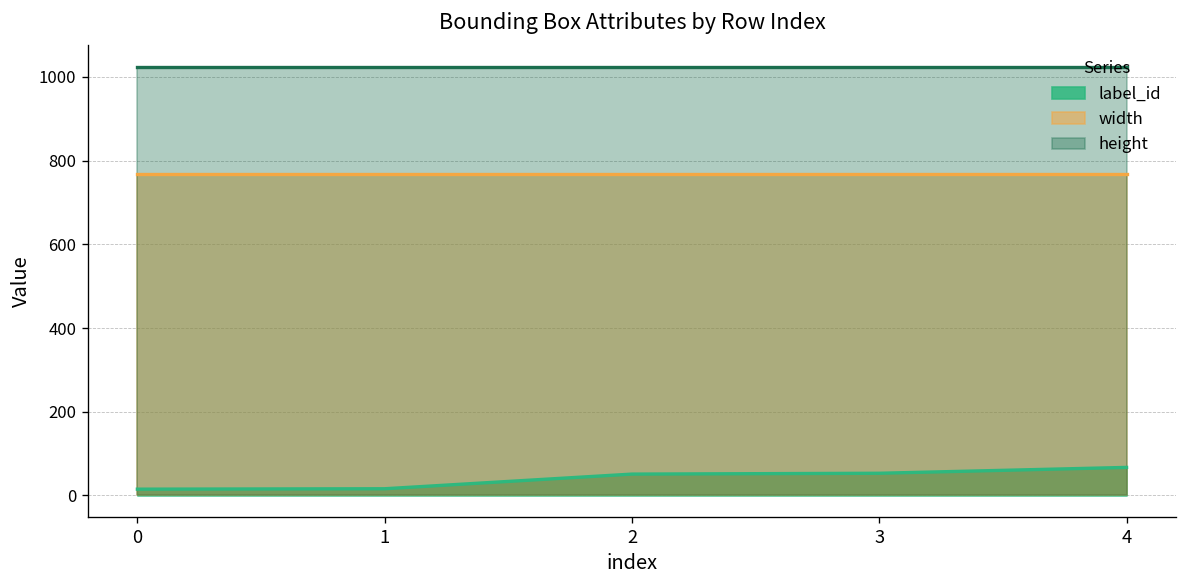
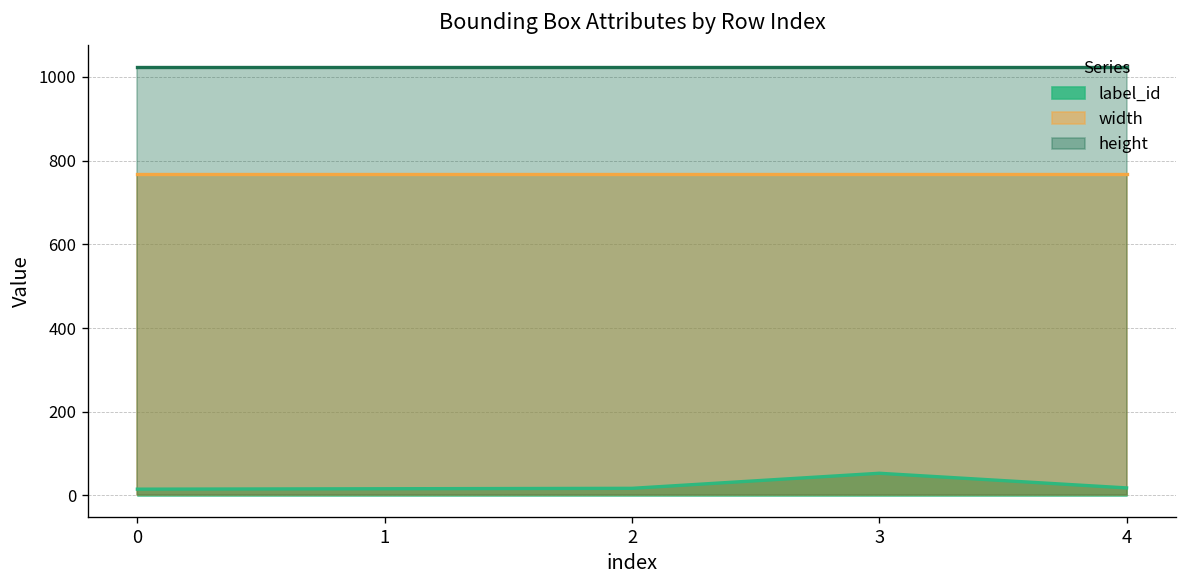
  {
    "label_id": {
      "0": 20,
      "1": 20,
-     "2": 50,
+     "2": 20,
      "3": 50,
-     "4": 70
+     "4": 20
    },
    "width": {
      "0": 770,
      "1": 770,
      "2": 770,
      "3": 770,
      "4": 770
    },
    "height": {
      "0": 1020,
      "1": 1020,
      "2": 1020,
      "3": 1020,
      "4": 1020
    }
  }
